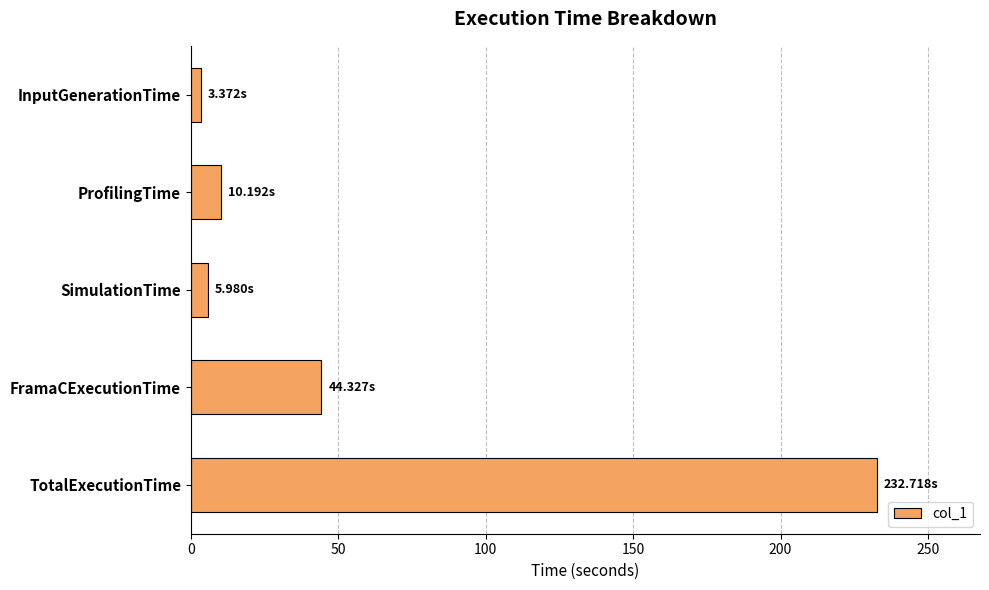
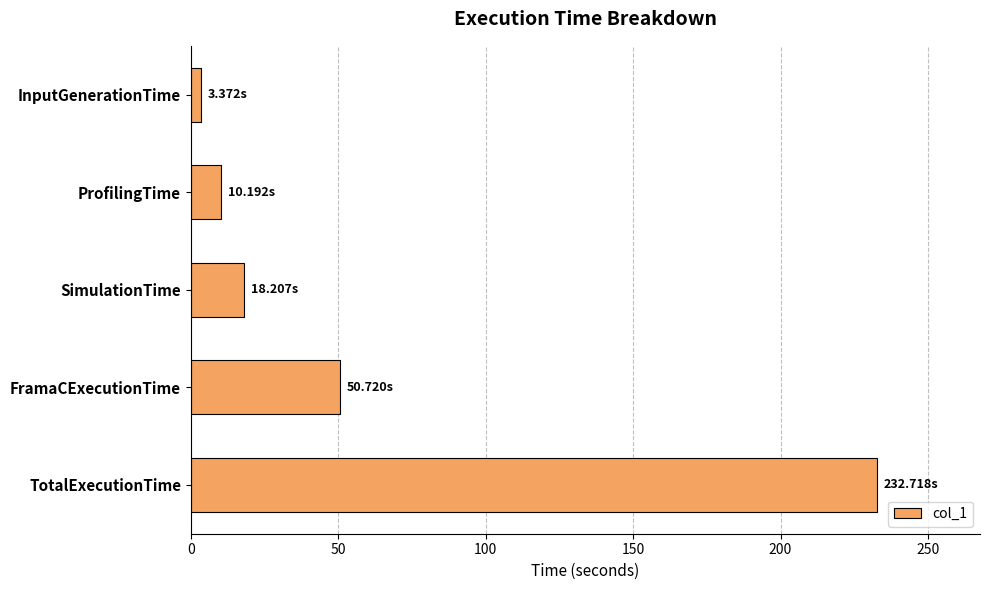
  {
    "InputGenerationTime": "3.372s",
    "ProfilingTime": "10.192s",
-   "SimulationTime": "5.980s",
-   "FramaCExecutionTime": "44.327s",
+   "SimulationTime": "18.207s",
+   "FramaCExecutionTime": "50.720s",
    "TotalExecutionTime": "232.718s"
  }
